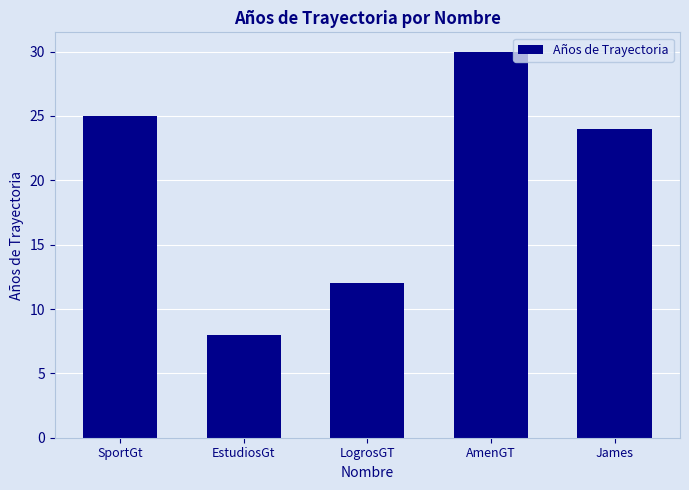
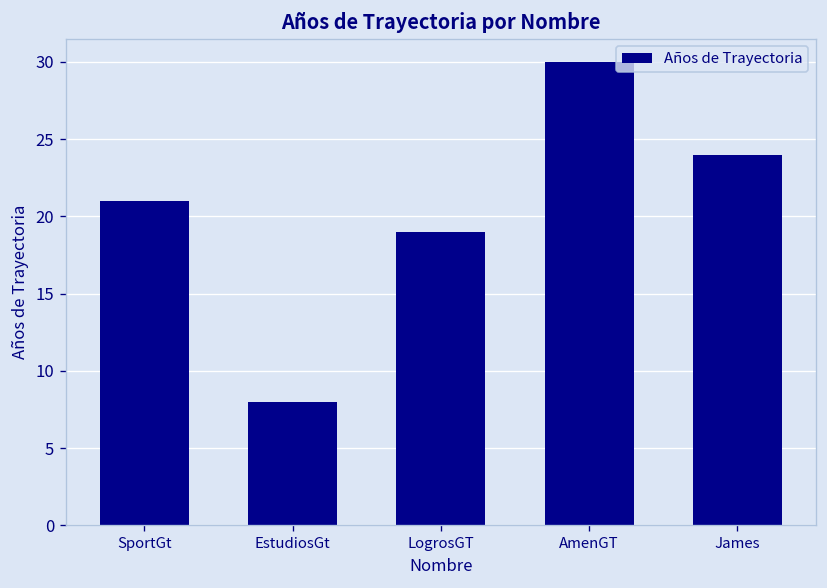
  {
-   "SportGt": 25,
+   "SportGt": 21,
    "EstudiosGt": 8,
-   "LogrosGT": 12,
+   "LogrosGT": 19,
    "AmenGT": 30,
    "James": 24
  }
